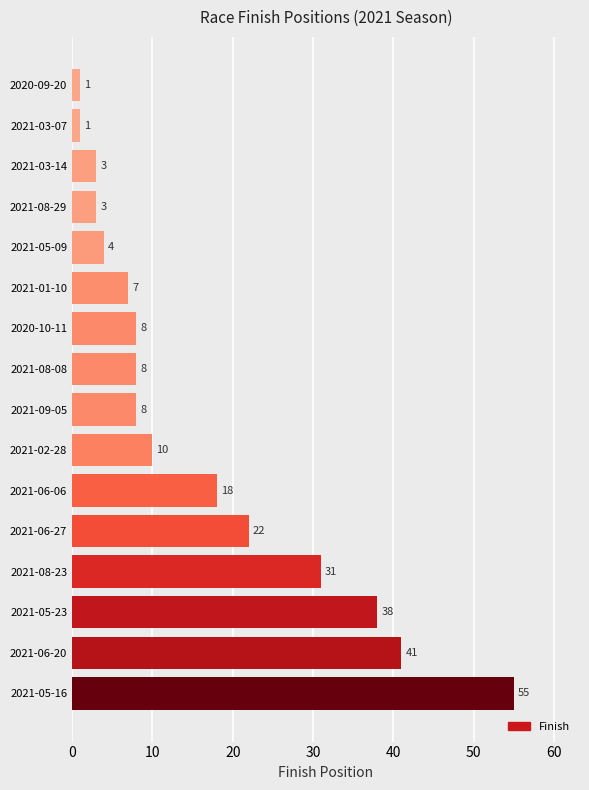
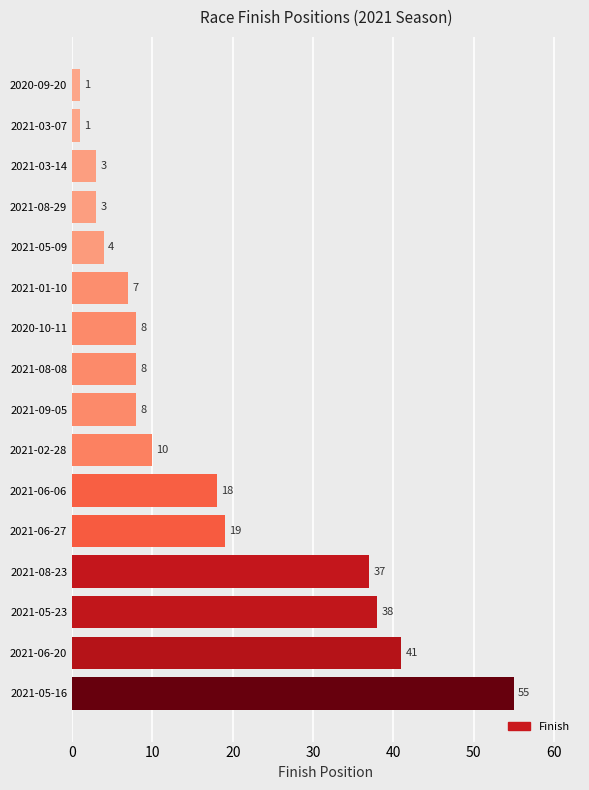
  {
    "2020-09-20": 1,
    "2021-03-07": 1,
    "2021-03-14": 3,
    "2021-08-29": 3,
    "2021-05-09": 4,
    "2021-01-10": 7,
    "2020-10-11": 8,
    "2021-08-08": 8,
    "2021-09-05": 8,
    "2021-02-28": 10,
    "2021-06-06": 18,
-   "2021-06-27": 22,
-   "2021-08-23": 31,
+   "2021-06-27": 19,
+   "2021-08-23": 37,
    "2021-05-23": 38,
    "2021-06-20": 41,
    "2021-05-16": 55
  }
